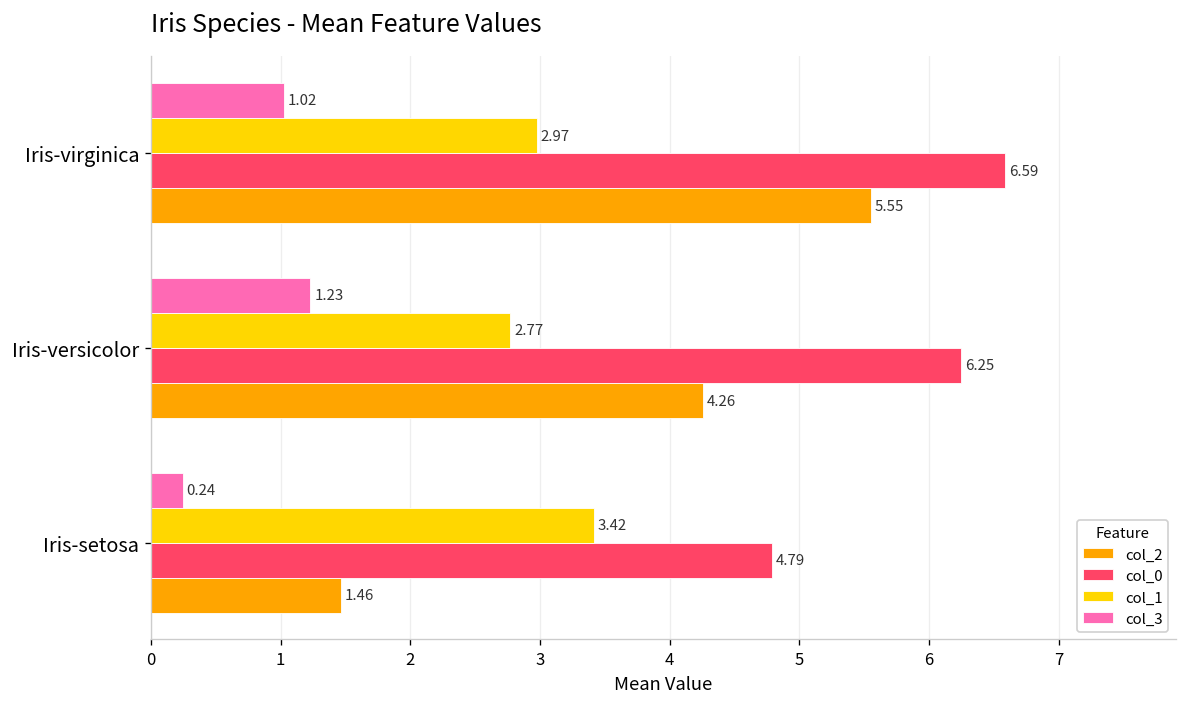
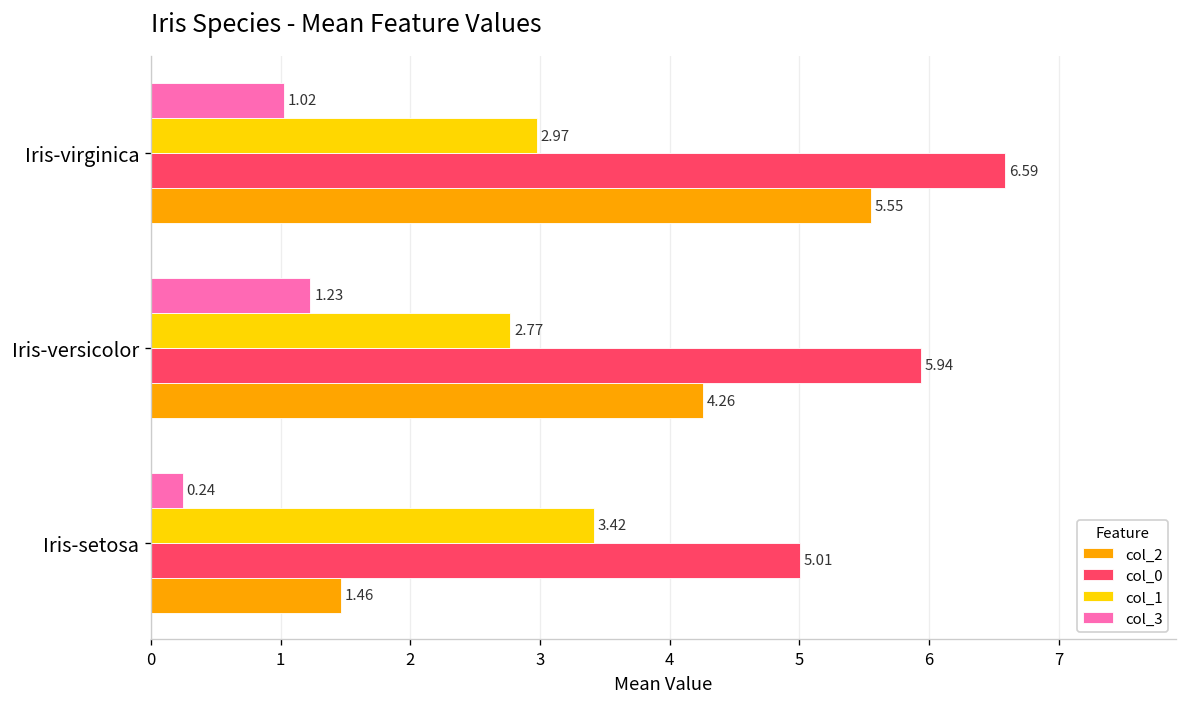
  {
    "col_0": {
      "Iris-virginica": 6.59,
-     "Iris-versicolor": 6.25,
-     "Iris-setosa": 4.79
+     "Iris-versicolor": 5.94,
+     "Iris-setosa": 5.01
    },
    "col_3": {
      "Iris-virginica": 1.02,
      "Iris-versicolor": 1.23,
      "Iris-setosa": 0.24
    }
  }
